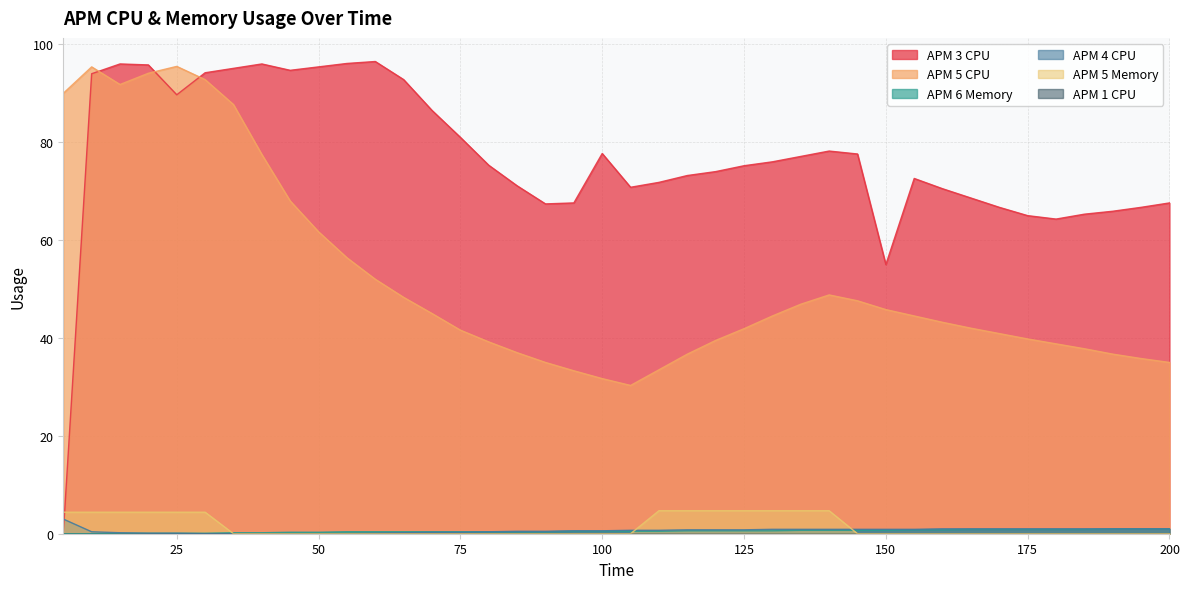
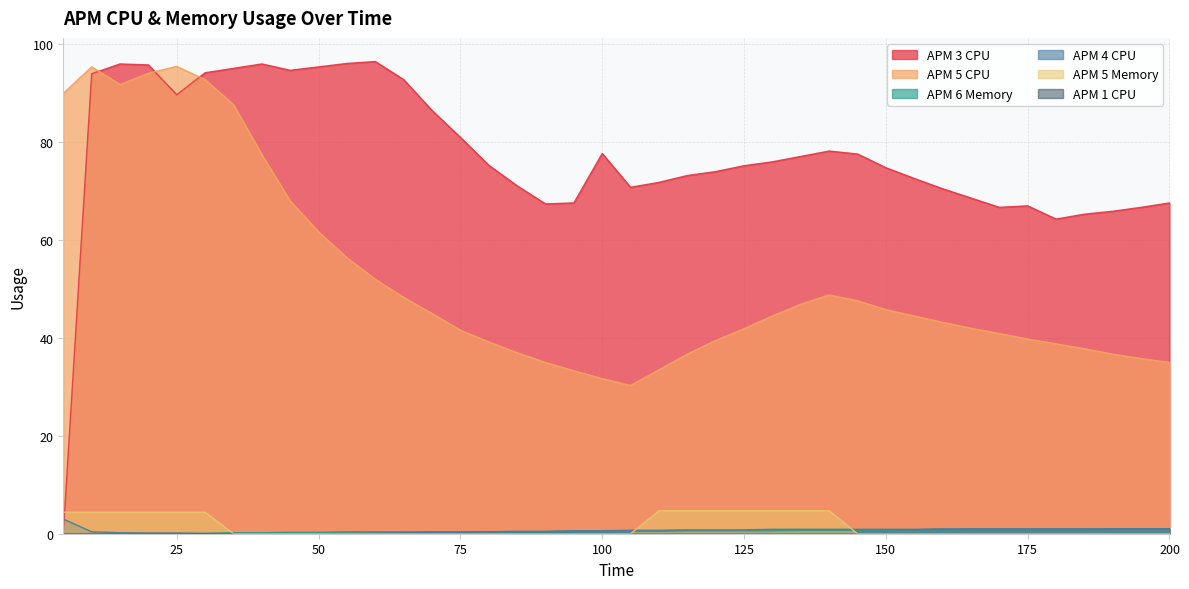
  {
    "APM 3 CPU": {
      "25": 90,
      "50": 95,
      "75": 81,
      "100": 78,
      "125": 75,
-     "150": 55,
-     "175": 65,
+     "150": 75,
+     "175": 67,
      "200": 68
    }
  }
